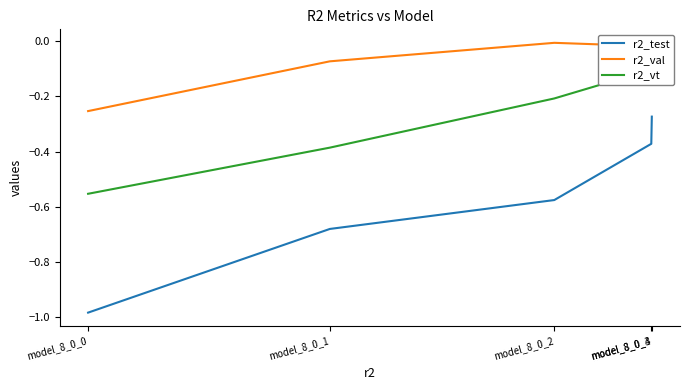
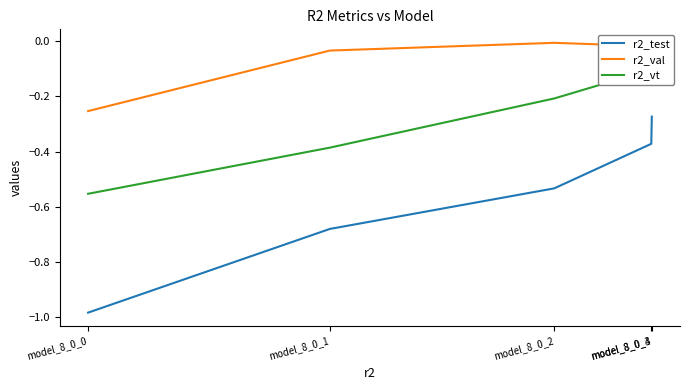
  {
    "r2_test": {
      "model_8_0_0": -0.98,
      "model_8_0_1": -0.68,
-     "model_8_0_2": -0.58,
+     "model_8_0_2": -0.53,
      "model_8_0_3": -0.37,
      "model_8_0_4": -0.27
    },
    "r2_val": {
      "model_8_0_0": -0.25,
-     "model_8_0_1": -0.07,
+     "model_8_0_1": -0.03,
      "model_8_0_2": -0.01
    },
    "r2_vt": {
      "model_8_0_0": -0.55,
      "model_8_0_1": -0.39,
      "model_8_0_2": -0.21
    }
  }
